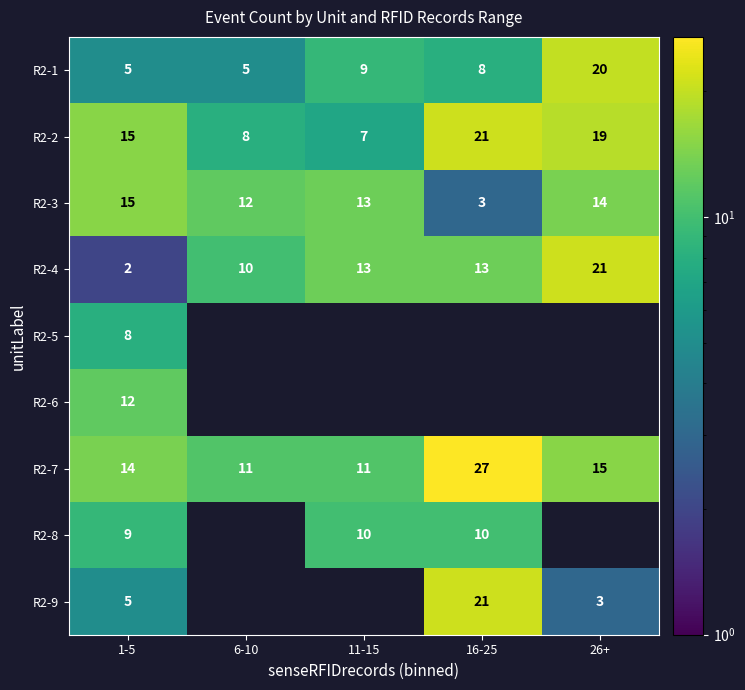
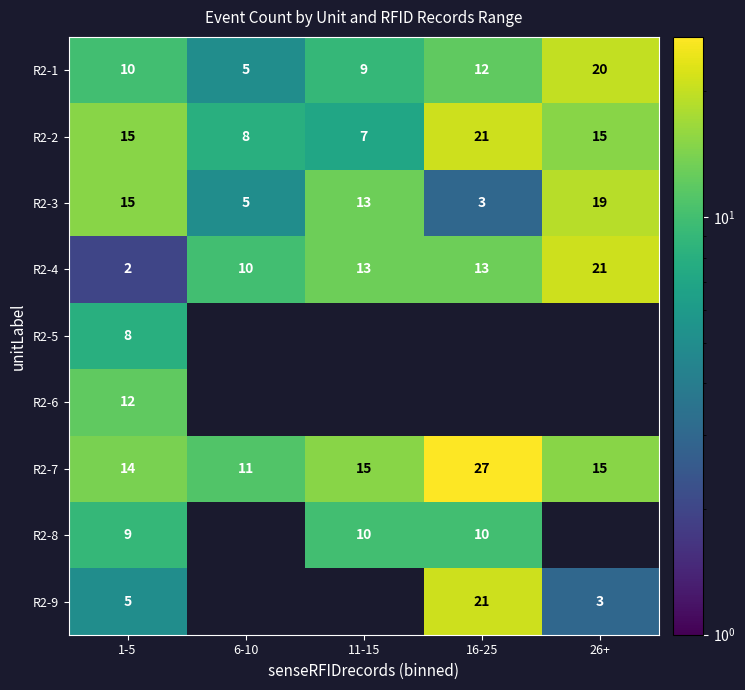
  {
    "R2-1": {
-     "1-5": 5,
+     "1-5": 10,
      "6-10": 5,
      "11-15": 9,
-     "16-25": 8,
+     "16-25": 12,
      "26+": 20
    },
    "R2-2": {
      "1-5": 15,
      "6-10": 8,
      "11-15": 7,
      "16-25": 21,
-     "26+": 19
+     "26+": 15
    },
    "R2-3": {
      "1-5": 15,
-     "6-10": 12,
+     "6-10": 5,
      "11-15": 13,
      "16-25": 3,
-     "26+": 14
+     "26+": 19
    },
    "R2-4": {
      "1-5": 2,
      "6-10": 10,
      "11-15": 13,
      "16-25": 13,
      "26+": 21
    },
    "R2-5": {
      "1-5": 8
    },
    "R2-6": {
      "1-5": 12
    },
    "R2-7": {
      "1-5": 14,
      "6-10": 11,
-     "11-15": 11,
+     "11-15": 15,
      "16-25": 27,
      "26+": 15
    },
    "R2-8": {
      "1-5": 9,
      "11-15": 10,
      "16-25": 10
    },
    "R2-9": {
      "1-5": 5,
      "16-25": 21,
      "26+": 3
    }
  }
